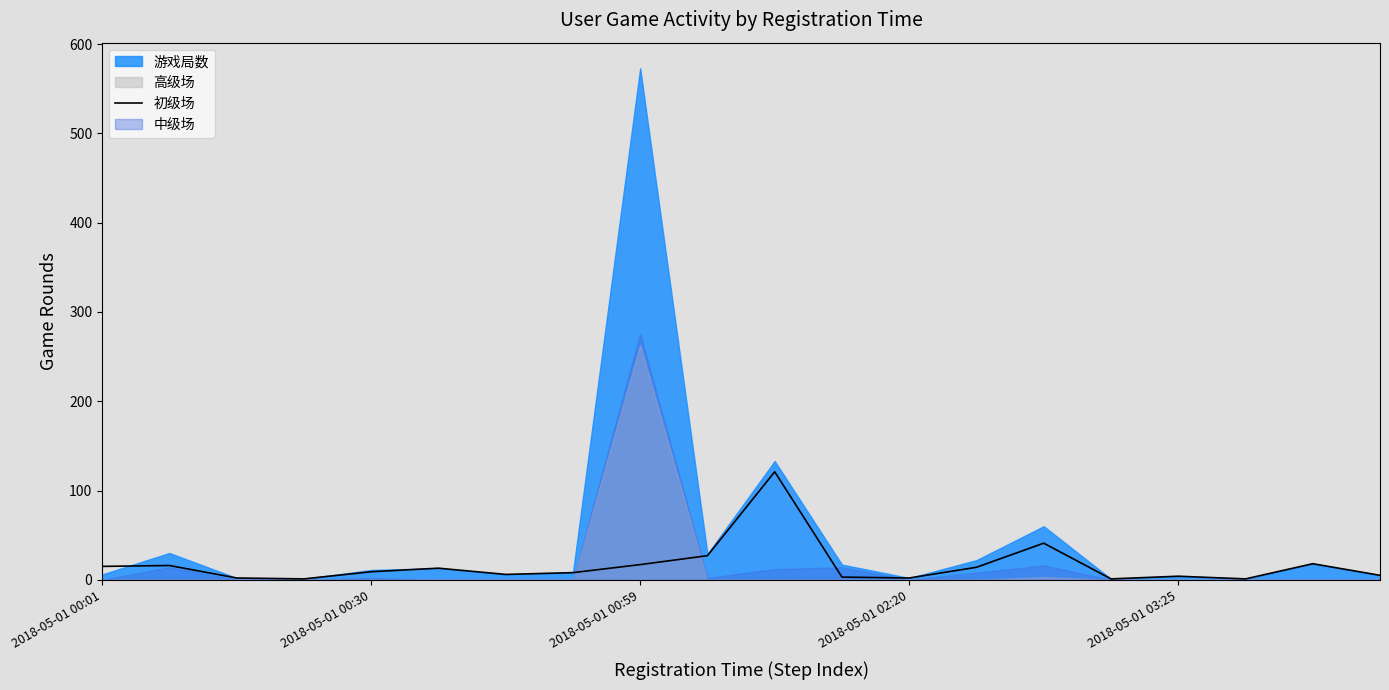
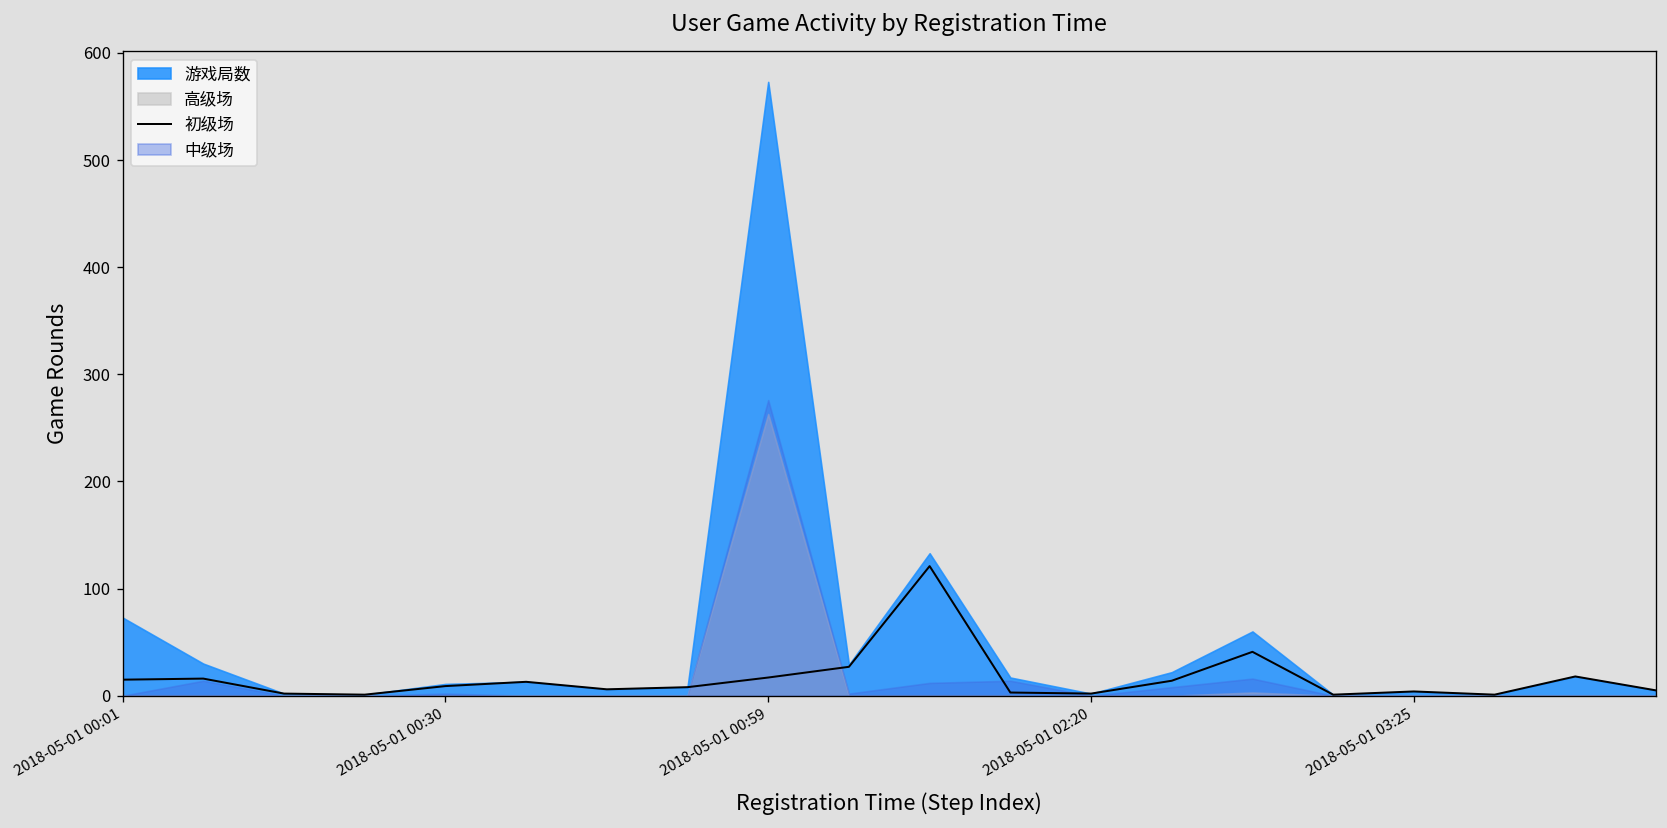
  {
    "游戏局数": {
-     "2018-05-01 00:01": 10,
+     "2018-05-01 00:01": 70,
      "2018-05-01 00:59": 570
    },
    "初级场": {
      "2018-05-01 00:01": 20,
      "2018-05-01 00:59": 20
    },
    "高级场": {
      "2018-05-01 00:59": 260
    },
    "中级场": {
      "2018-05-01 00:59": 280
    }
  }
